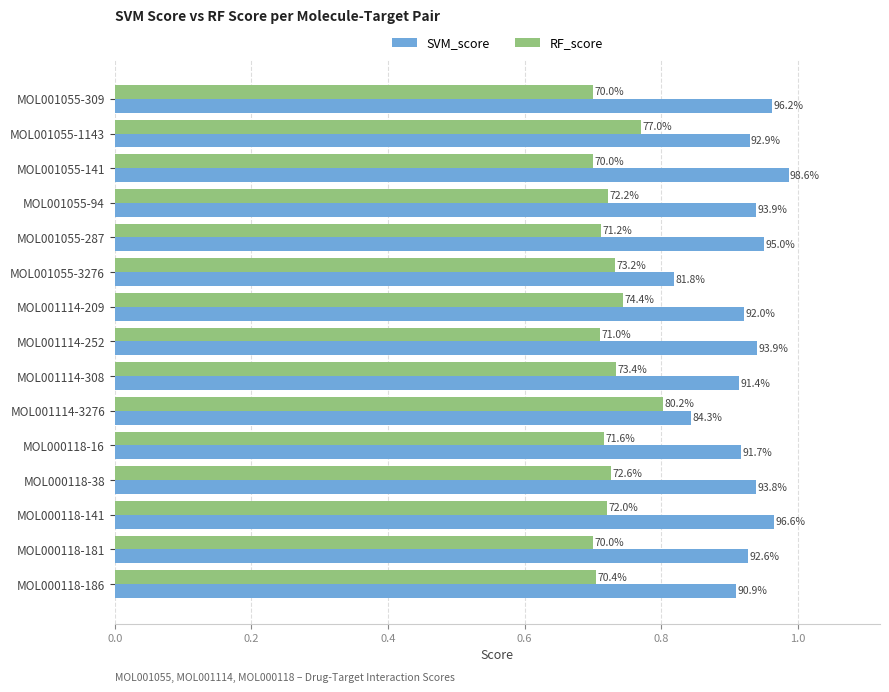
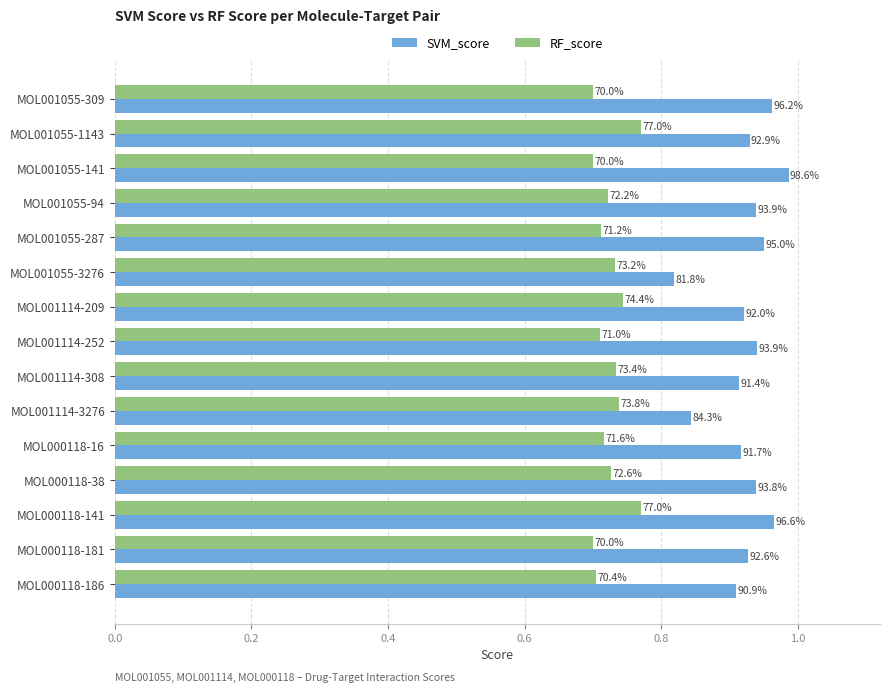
  {
    "SVM_score": {
      "MOL001055-309": "96.2%",
      "MOL001055-1143": "92.9%",
      "MOL001055-141": "98.6%",
      "MOL001055-94": "93.9%",
      "MOL001055-287": "95.0%",
      "MOL001055-3276": "81.8%",
      "MOL001114-209": "92.0%",
      "MOL001114-252": "93.9%",
      "MOL001114-308": "91.4%",
      "MOL001114-3276": "84.3%",
      "MOL000118-16": "91.7%",
      "MOL000118-38": "93.8%",
      "MOL000118-141": "96.6%",
      "MOL000118-181": "92.6%",
      "MOL000118-186": "90.9%"
    },
    "RF_score": {
      "MOL001055-309": "70.0%",
      "MOL001055-1143": "77.0%",
      "MOL001055-141": "70.0%",
      "MOL001055-94": "72.2%",
      "MOL001055-287": "71.2%",
      "MOL001055-3276": "73.2%",
      "MOL001114-209": "74.4%",
      "MOL001114-252": "71.0%",
      "MOL001114-308": "73.4%",
-     "MOL001114-3276": "80.2%",
+     "MOL001114-3276": "73.8%",
      "MOL000118-16": "71.6%",
      "MOL000118-38": "72.6%",
-     "MOL000118-141": "72.0%",
+     "MOL000118-141": "77.0%",
      "MOL000118-181": "70.0%",
      "MOL000118-186": "70.4%"
    }
  }
